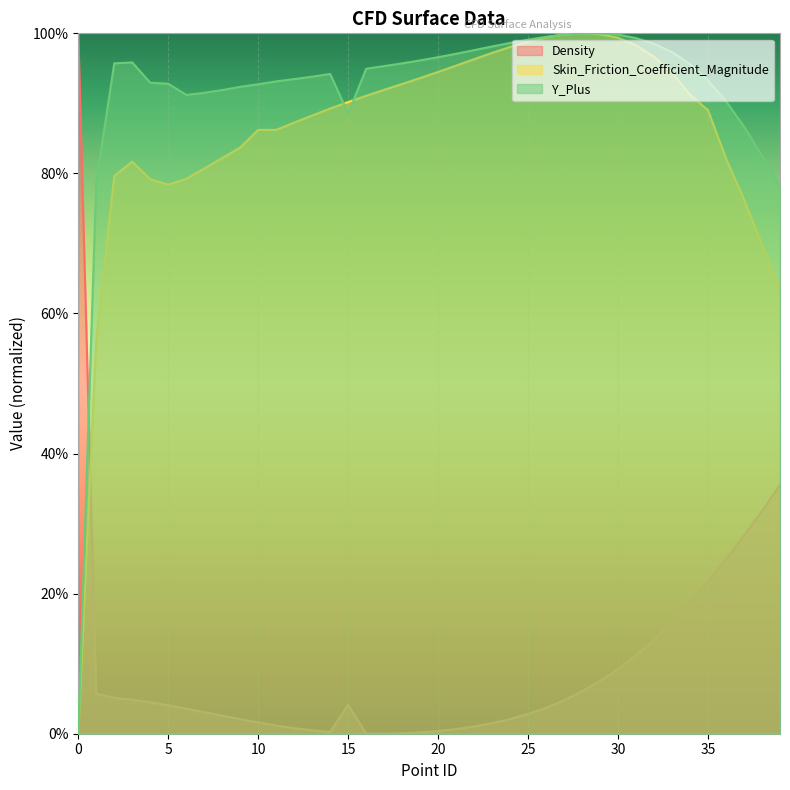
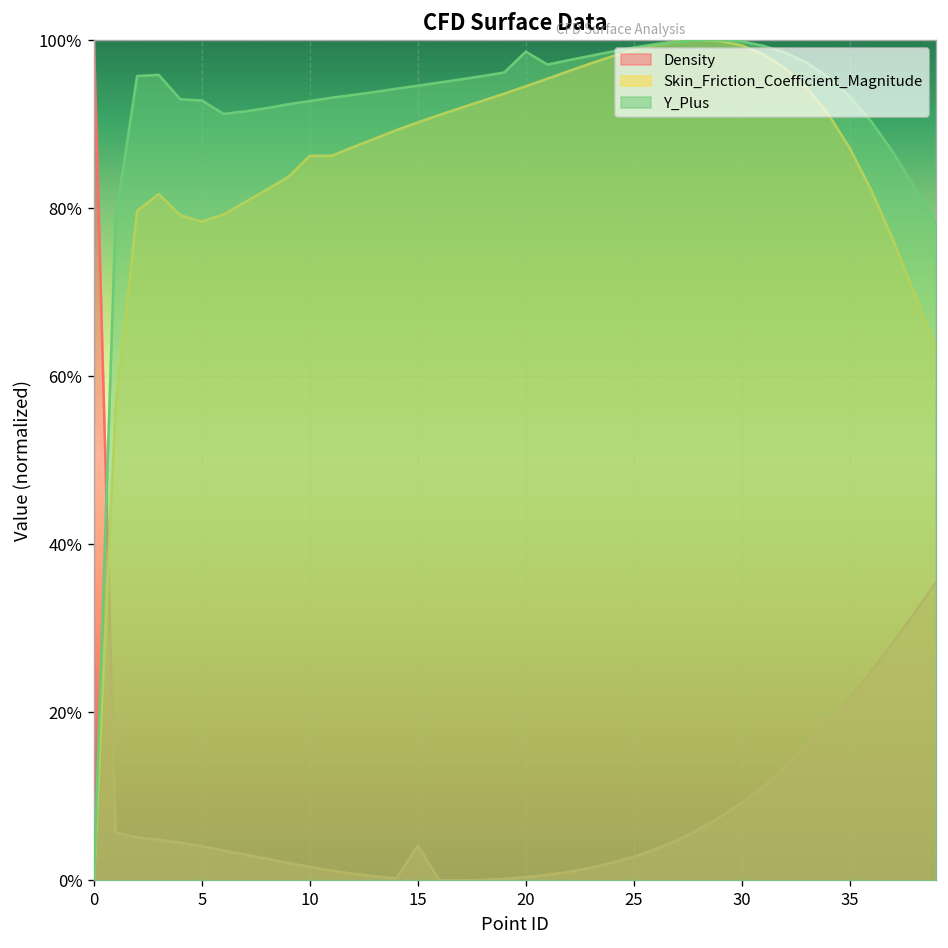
  {
    "Density": {
      "0": "100%",
      "5": "4%",
      "10": "2%",
      "15": "4%",
      "20": "0%",
      "25": "3%",
      "30": "9%",
      "35": "22%"
    },
    "Skin_Friction_Coefficient_Magnitude": {
      "5": "78%",
      "10": "86%",
      "15": "90%",
      "20": "94%",
      "30": "99%",
-     "35": "89%"
+     "35": "87%"
    },
    "Y_Plus": {
      "5": "93%",
      "10": "93%",
-     "15": "89%",
-     "20": "97%",
+     "15": "95%",
+     "20": "99%",
      "30": "100%"
    }
  }
